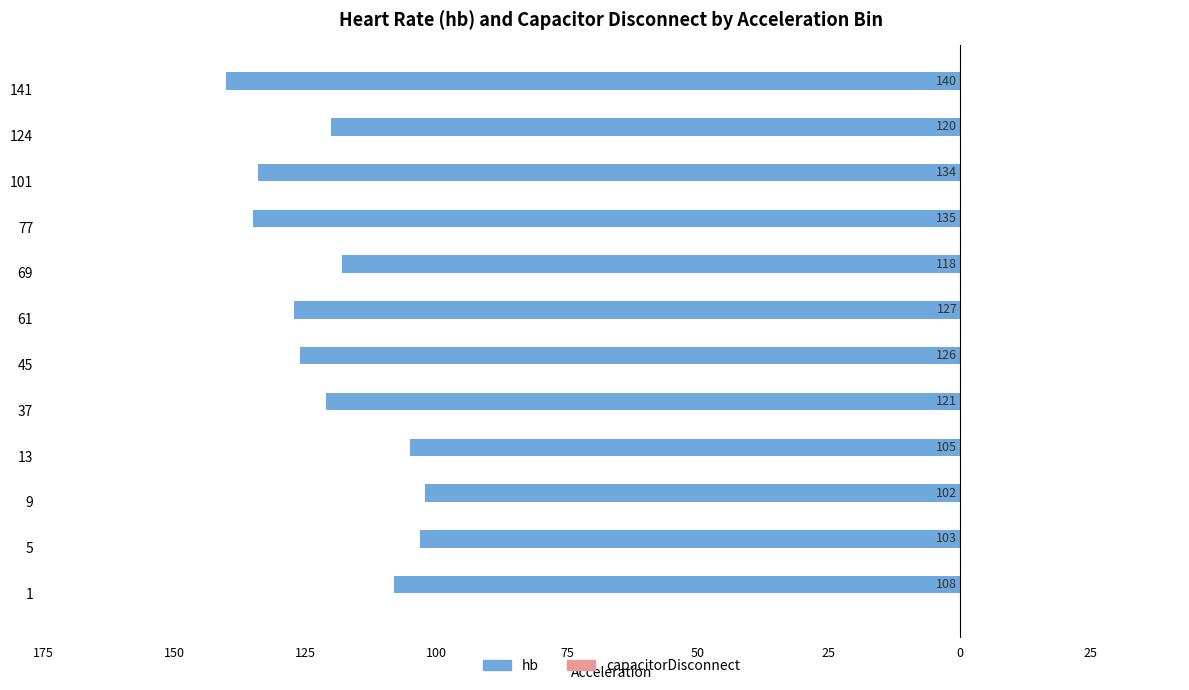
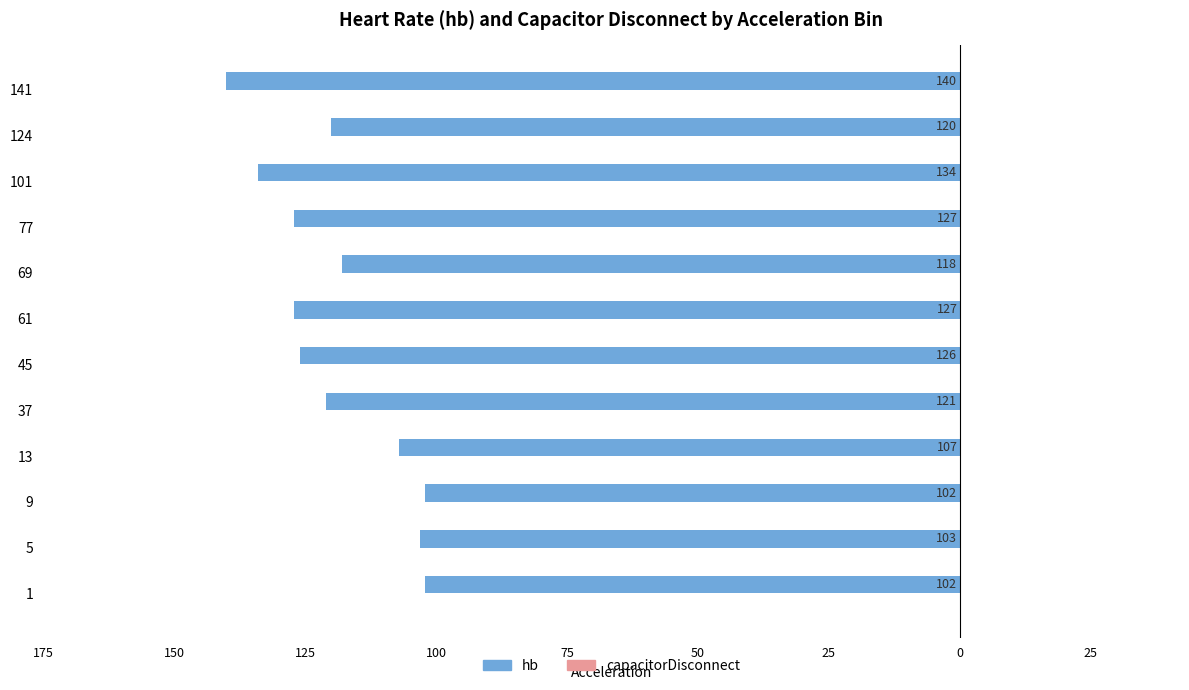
  {
    "hb": {
-     "77": 135,
-     "13": 105,
-     "1": 108
+     "77": 127,
+     "13": 107,
+     "1": 102
    }
  }
